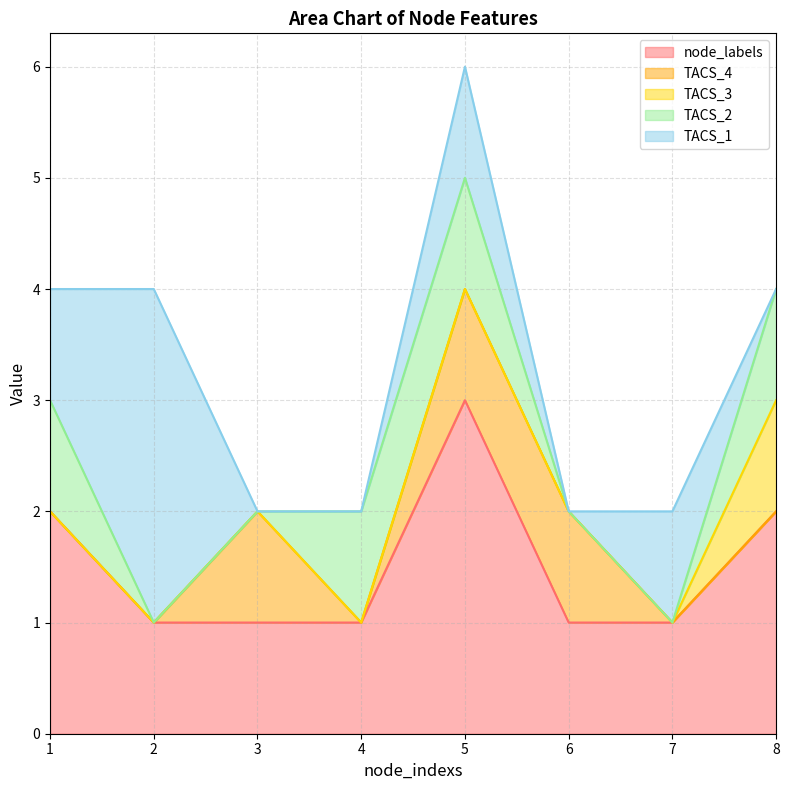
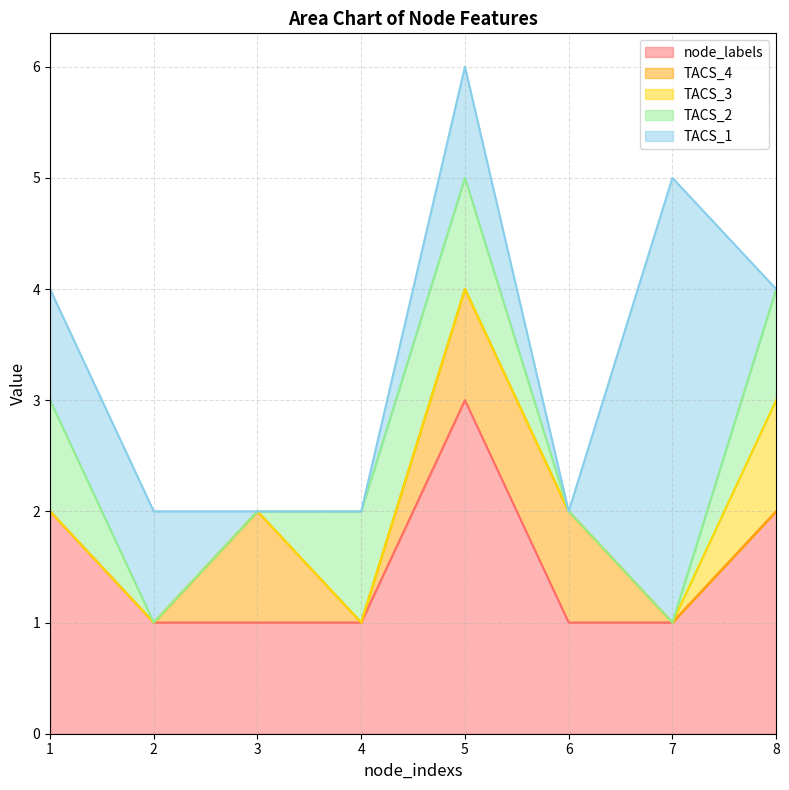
  {
    "node_labels": {
      "3": 1,
      "5": 3,
      "6": 1
    },
    "TACS_2": {
      "1": 3,
      "5": 5
    },
    "TACS_1": {
      "1": 4,
-     "2": 3,
+     "2": 1,
      "5": 6,
-     "7": 1
+     "7": 4
    }
  }
